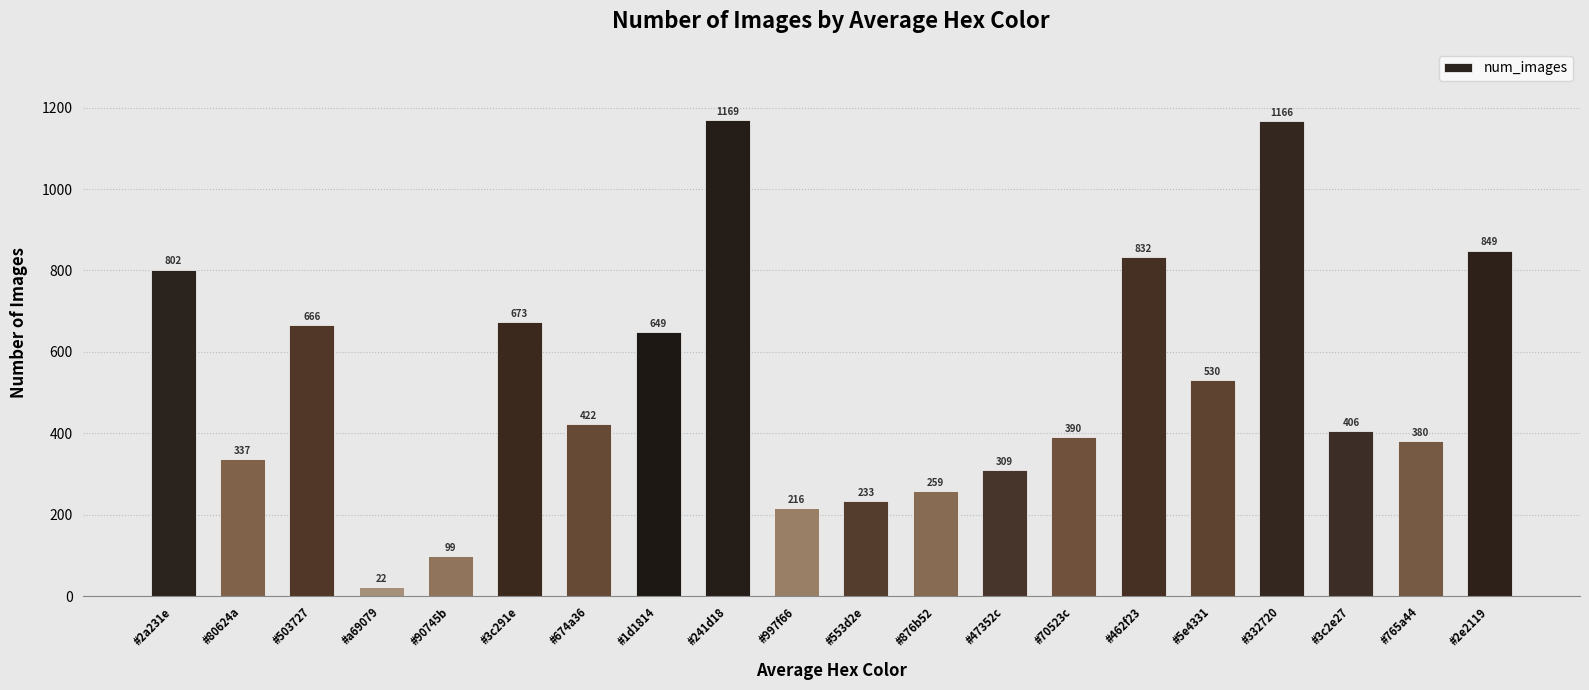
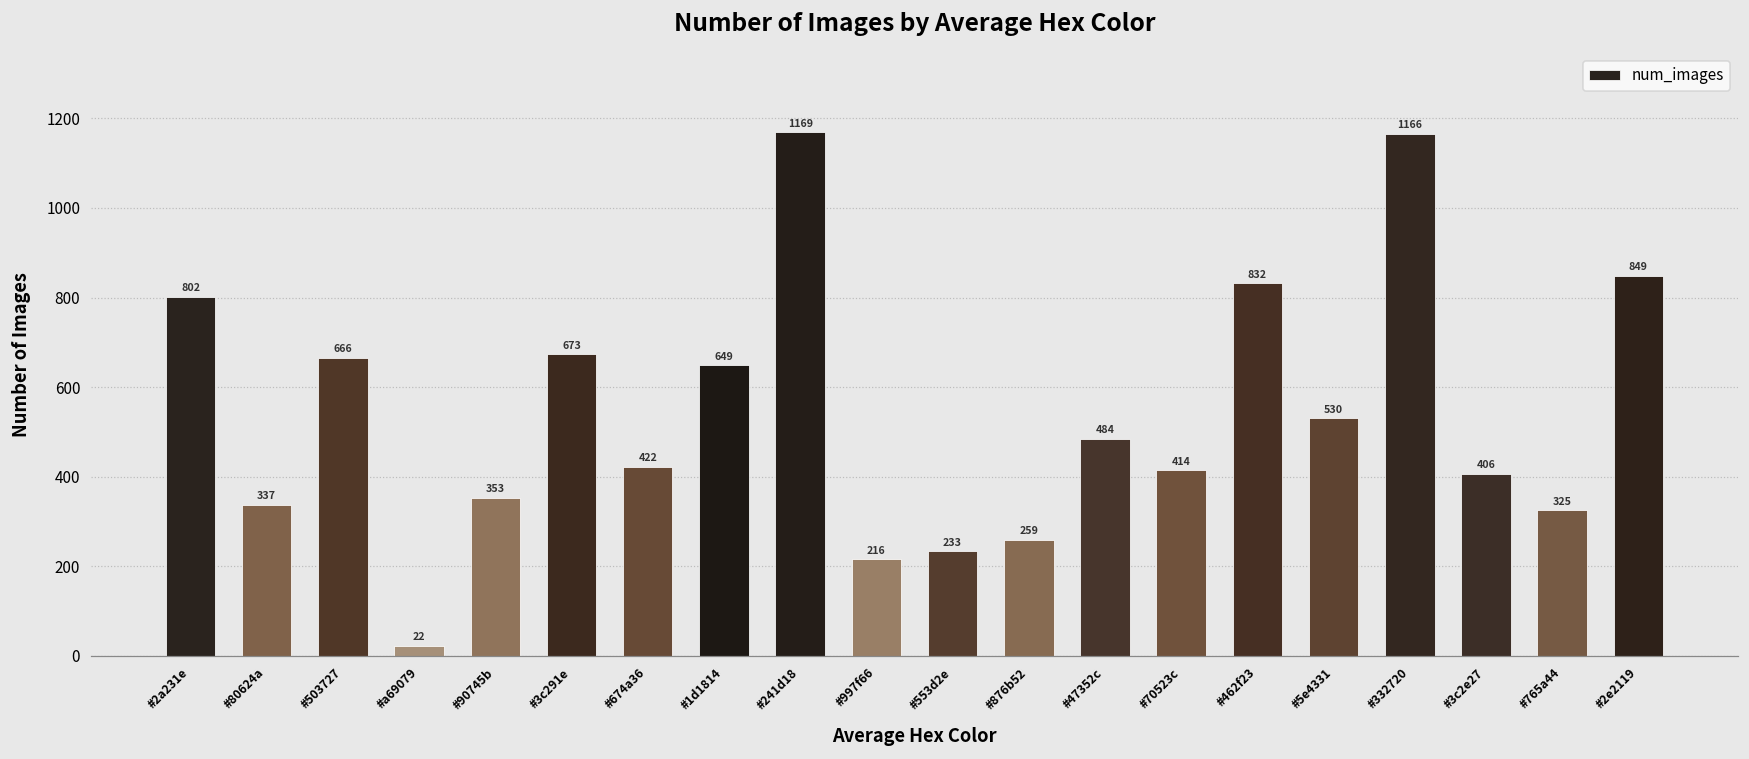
  {
    "#2a231e": 802,
    "#80624a": 337,
    "#503727": 666,
    "#a69079": 22,
-   "#90745b": 99,
+   "#90745b": 353,
    "#3c291e": 673,
    "#674a36": 422,
    "#1d1814": 649,
    "#241d18": 1169,
    "#997f66": 216,
    "#553d2e": 233,
    "#876b52": 259,
-   "#47352c": 309,
-   "#70523c": 390,
+   "#47352c": 484,
+   "#70523c": 414,
    "#462f23": 832,
    "#5e4331": 530,
    "#332720": 1166,
    "#3c2e27": 406,
-   "#765a44": 380,
+   "#765a44": 325,
    "#2e2119": 849
  }
